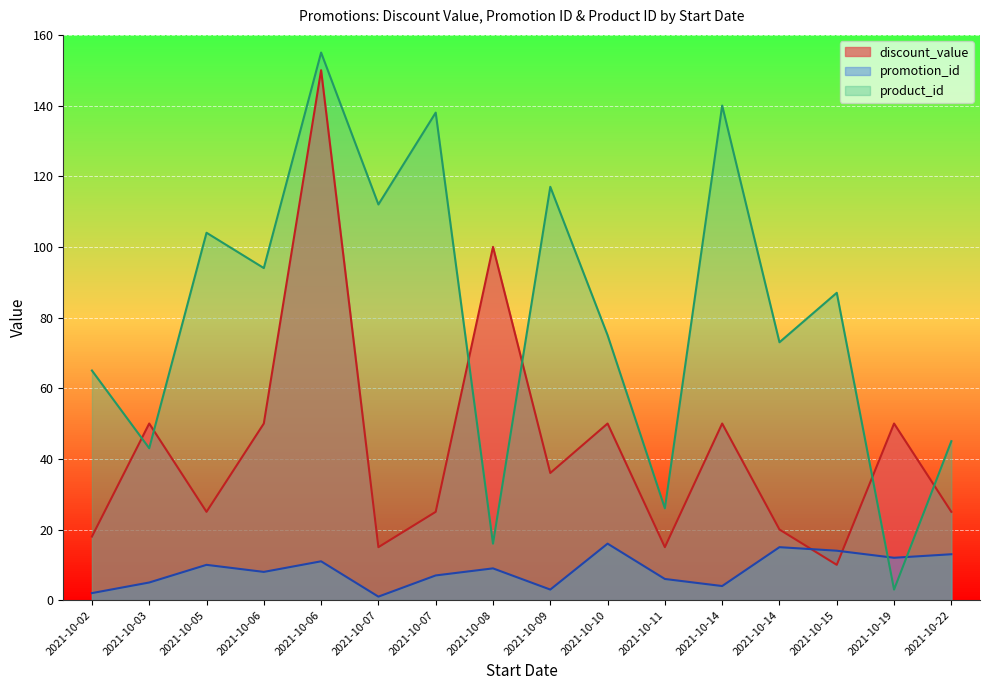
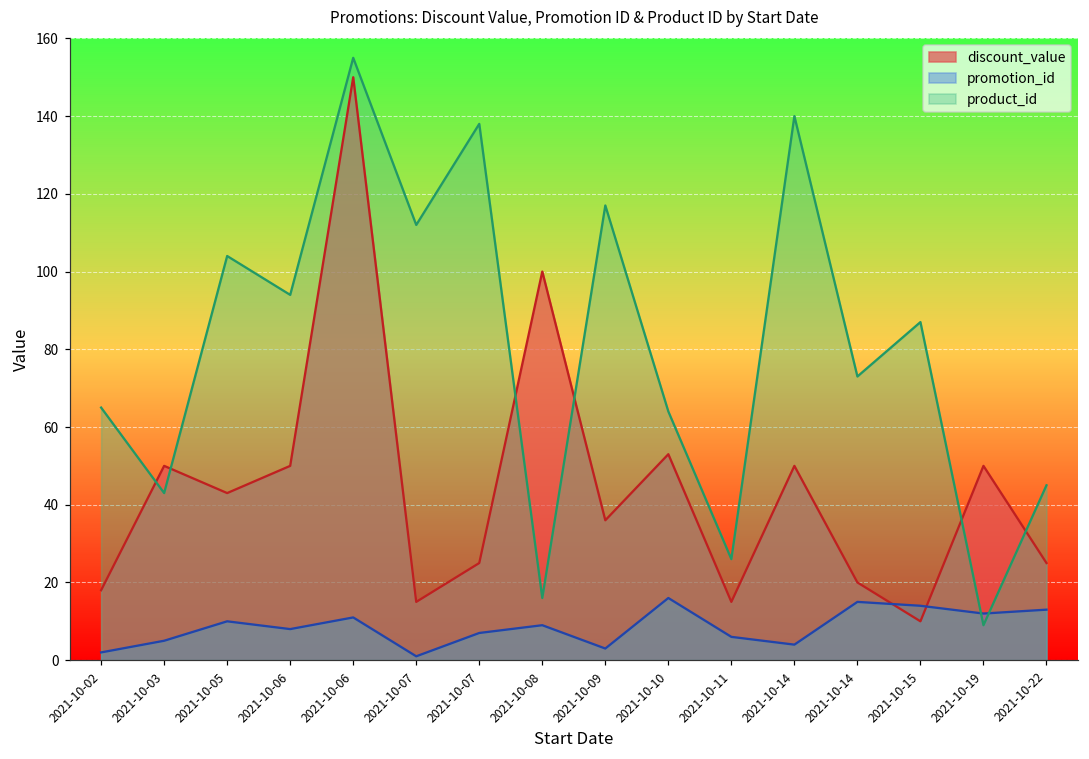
  {
    "discount_value": {
      "2021-10-02": 18,
      "2021-10-03": 50,
-     "2021-10-05": 25,
+     "2021-10-05": 43,
      "2021-10-08": 100,
      "2021-10-09": 36,
-     "2021-10-10": 50,
+     "2021-10-10": 53,
      "2021-10-11": 15,
      "2021-10-15": 10,
      "2021-10-19": 50,
      "2021-10-22": 25
    },
    "promotion_id": {
      "2021-10-02": 2,
      "2021-10-03": 5,
      "2021-10-05": 10,
      "2021-10-08": 9,
      "2021-10-09": 3,
      "2021-10-10": 16,
      "2021-10-11": 6,
      "2021-10-15": 14,
      "2021-10-19": 12,
      "2021-10-22": 13
    },
    "product_id": {
      "2021-10-02": 65,
      "2021-10-03": 43,
      "2021-10-05": 104,
      "2021-10-08": 16,
      "2021-10-09": 117,
-     "2021-10-10": 75,
+     "2021-10-10": 64,
      "2021-10-11": 26,
      "2021-10-15": 87,
-     "2021-10-19": 3,
+     "2021-10-19": 9,
      "2021-10-22": 45
    }
  }
